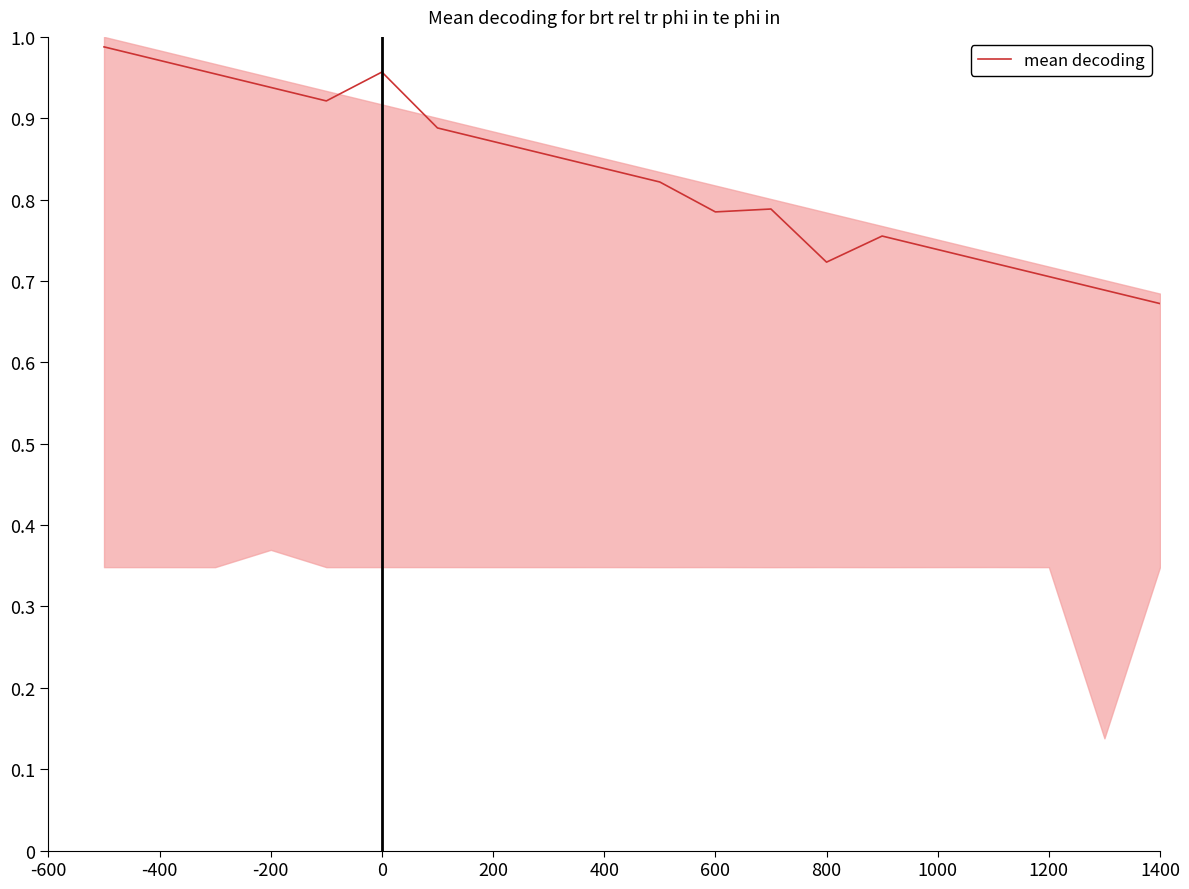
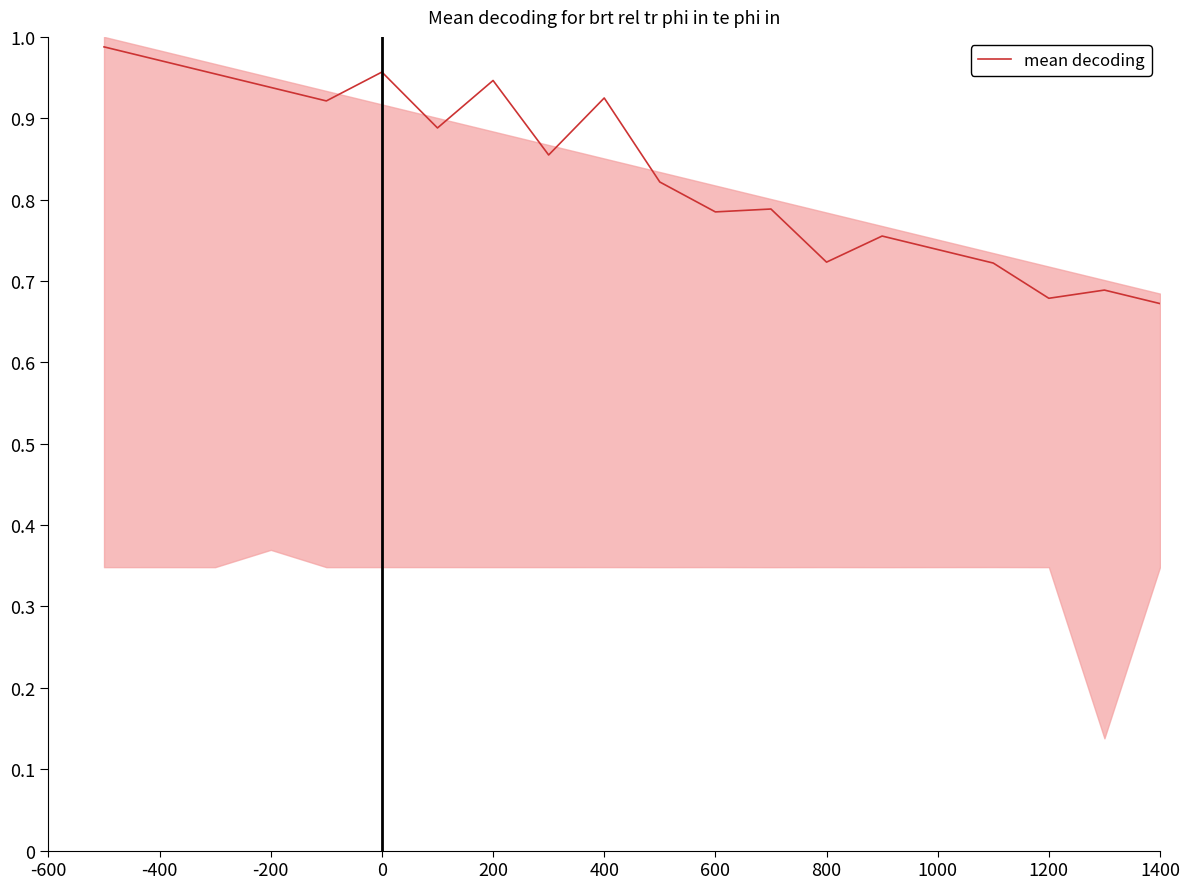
  {
    "mean decoding": {
      "-400": 0.97,
      "-200": 0.94,
      "0": 0.96,
-     "200": 0.87,
-     "400": 0.84,
+     "200": 0.95,
+     "400": 0.92,
      "600": 0.78,
      "800": 0.72,
      "1000": 0.74,
-     "1200": 0.71,
+     "1200": 0.68,
      "1400": 0.67
    }
  }
